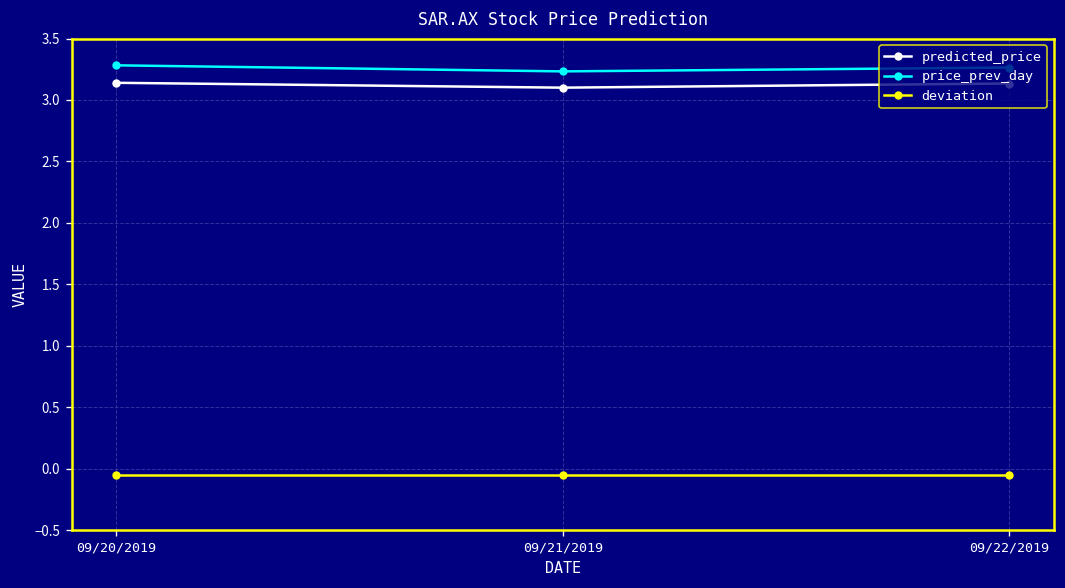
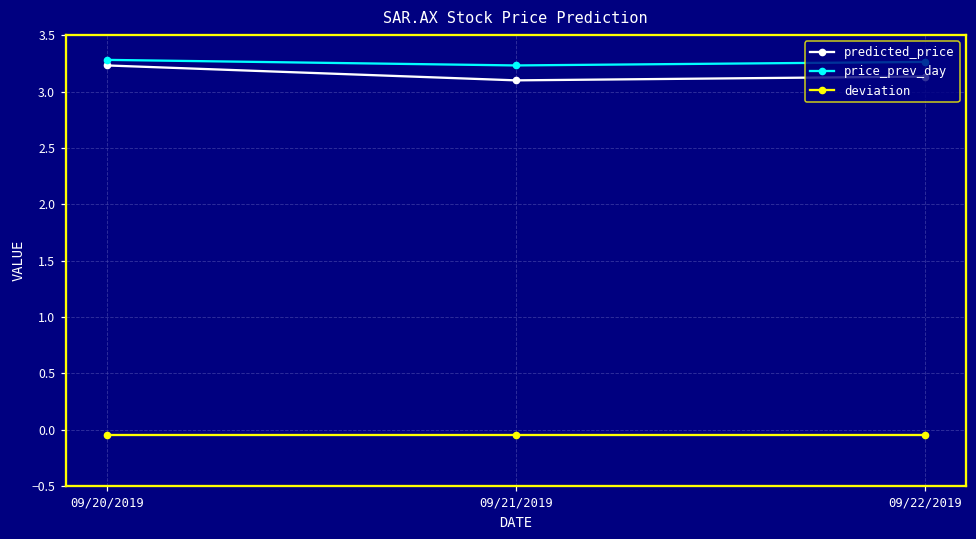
  {
    "predicted_price": {
-     "09/20/2019": 3.14,
+     "09/20/2019": 3.23,
      "09/21/2019": 3.10
    },
    "price_prev_day": {
      "09/20/2019": 3.28,
      "09/21/2019": 3.23
    },
    "deviation": {
      "09/20/2019": -0.05,
      "09/21/2019": -0.05,
      "09/22/2019": -0.05
    }
  }
